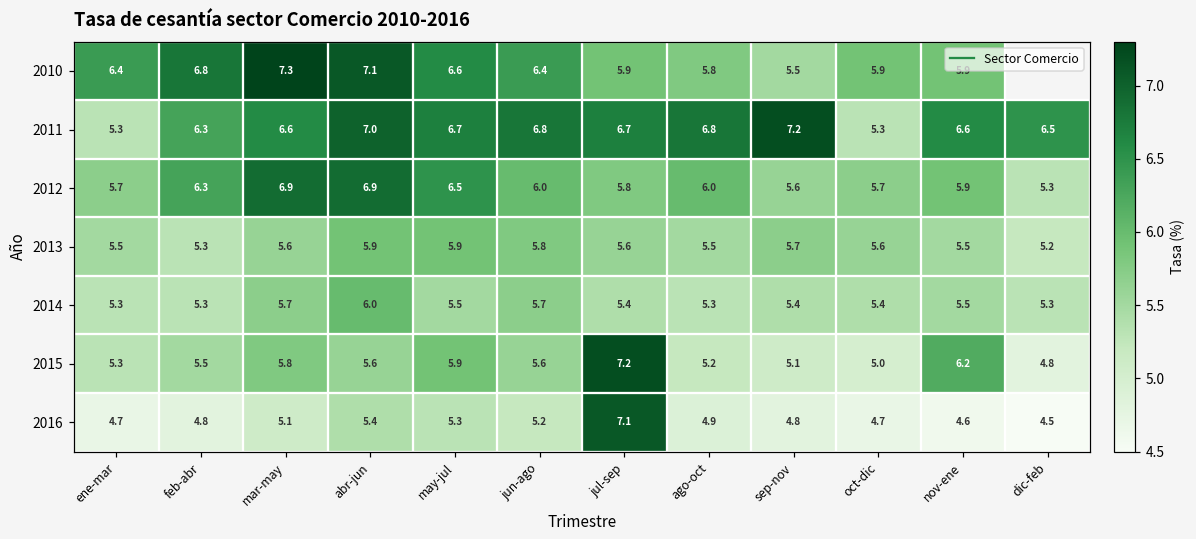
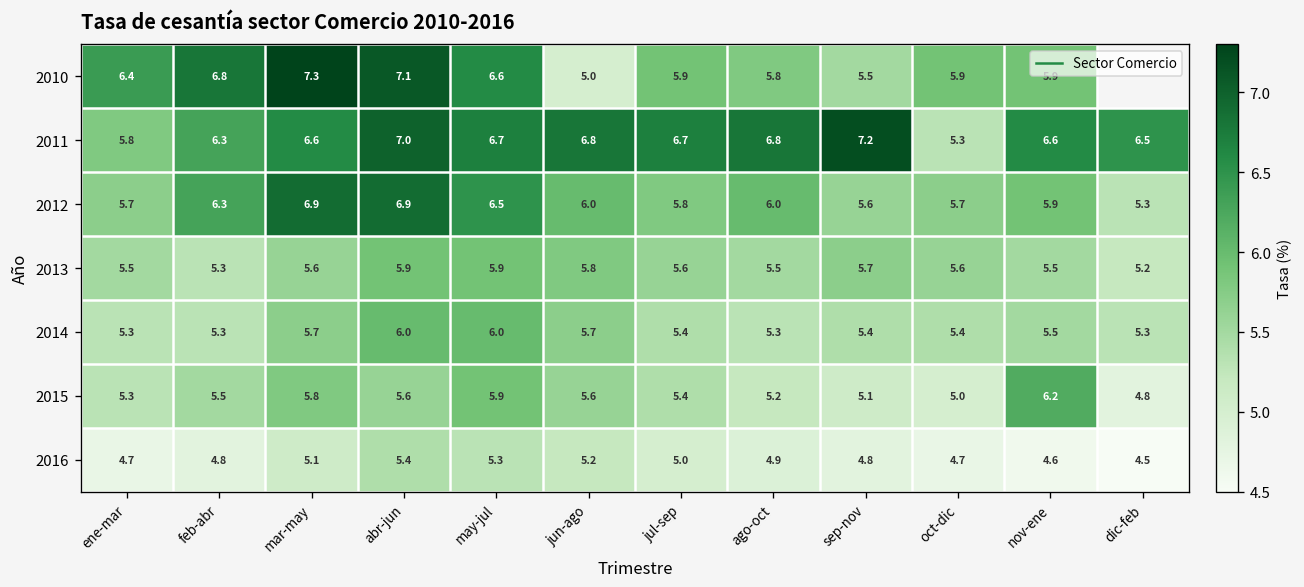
  {
    "2010": {
      "ene-mar": 6.4,
      "feb-abr": 6.8,
      "mar-may": 7.3,
      "abr-jun": 7.1,
      "may-jul": 6.6,
-     "jun-ago": 6.4,
+     "jun-ago": 5.0,
      "jul-sep": 5.9,
      "ago-oct": 5.8,
      "sep-nov": 5.5,
      "oct-dic": 5.9
    },
    "2011": {
-     "ene-mar": 5.3,
+     "ene-mar": 5.8,
      "feb-abr": 6.3,
      "mar-may": 6.6,
      "abr-jun": 7.0,
      "may-jul": 6.7,
      "jun-ago": 6.8,
      "jul-sep": 6.7,
      "ago-oct": 6.8,
      "sep-nov": 7.2,
      "oct-dic": 5.3,
      "nov-ene": 6.6,
      "dic-feb": 6.5
    },
    "2012": {
      "ene-mar": 5.7,
      "feb-abr": 6.3,
      "mar-may": 6.9,
      "abr-jun": 6.9,
      "may-jul": 6.5,
      "jun-ago": 6.0,
      "jul-sep": 5.8,
      "ago-oct": 6.0,
      "sep-nov": 5.6,
      "oct-dic": 5.7,
      "nov-ene": 5.9,
      "dic-feb": 5.3
    },
    "2013": {
      "ene-mar": 5.5,
      "feb-abr": 5.3,
      "mar-may": 5.6,
      "abr-jun": 5.9,
      "may-jul": 5.9,
      "jun-ago": 5.8,
      "jul-sep": 5.6,
      "ago-oct": 5.5,
      "sep-nov": 5.7,
      "oct-dic": 5.6,
      "nov-ene": 5.5,
      "dic-feb": 5.2
    },
    "2014": {
      "ene-mar": 5.3,
      "feb-abr": 5.3,
      "mar-may": 5.7,
      "abr-jun": 6.0,
-     "may-jul": 5.5,
+     "may-jul": 6.0,
      "jun-ago": 5.7,
      "jul-sep": 5.4,
      "ago-oct": 5.3,
      "sep-nov": 5.4,
      "oct-dic": 5.4,
      "nov-ene": 5.5,
      "dic-feb": 5.3
    },
    "2015": {
      "ene-mar": 5.3,
      "feb-abr": 5.5,
      "mar-may": 5.8,
      "abr-jun": 5.6,
      "may-jul": 5.9,
      "jun-ago": 5.6,
-     "jul-sep": 7.2,
+     "jul-sep": 5.4,
      "ago-oct": 5.2,
      "sep-nov": 5.1,
      "oct-dic": 5.0,
      "nov-ene": 6.2,
      "dic-feb": 4.8
    },
    "2016": {
      "ene-mar": 4.7,
      "feb-abr": 4.8,
      "mar-may": 5.1,
      "abr-jun": 5.4,
      "may-jul": 5.3,
      "jun-ago": 5.2,
-     "jul-sep": 7.1,
+     "jul-sep": 5.0,
      "ago-oct": 4.9,
      "sep-nov": 4.8,
      "oct-dic": 4.7,
      "nov-ene": 4.6,
      "dic-feb": 4.5
    }
  }
